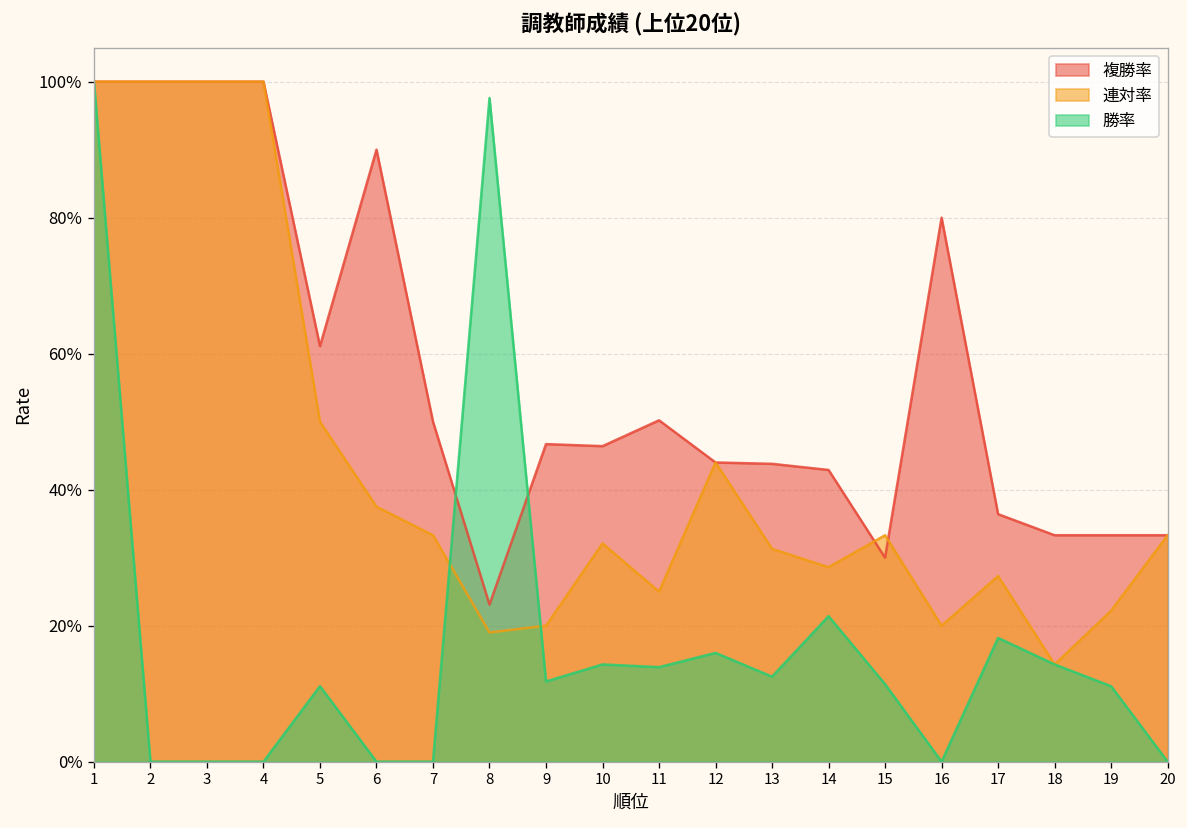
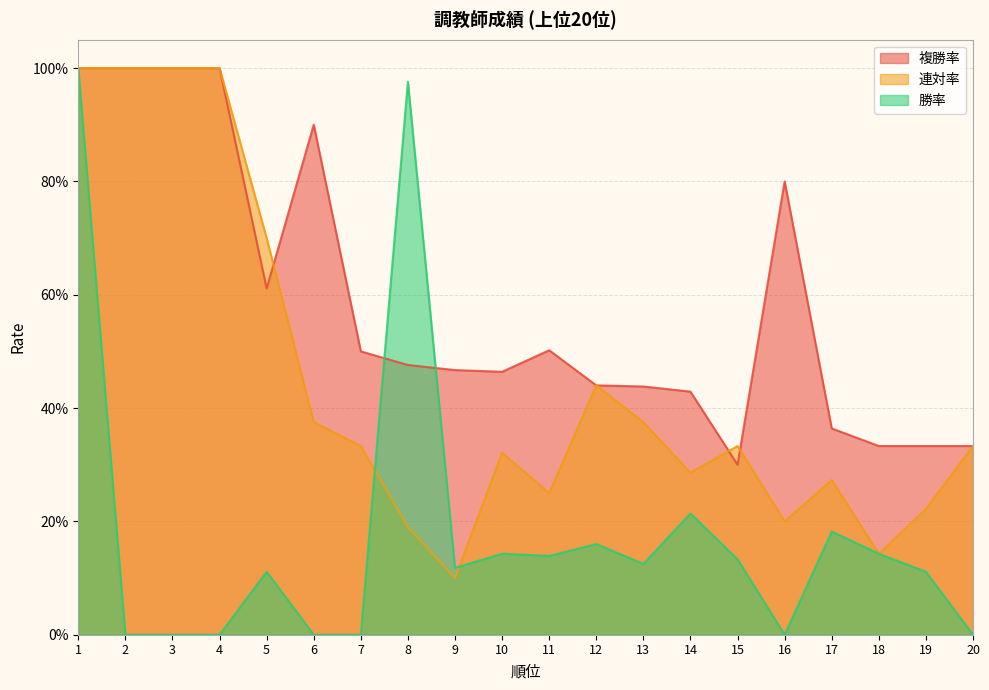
  {
    "複勝率": {
      "5": "61%",
      "6": "90%",
      "7": "50%",
-     "8": "23%",
+     "8": "48%",
      "9": "47%",
      "10": "46%",
      "11": "50%",
      "13": "44%",
      "14": "43%",
      "15": "30%",
      "16": "80%",
      "17": "36%",
      "18": "33%",
      "19": "33%"
    },
    "連対率": {
-     "5": "50%",
+     "5": "70%",
      "6": "38%",
      "7": "33%",
      "8": "19%",
-     "9": "20%",
+     "9": "10%",
      "10": "32%",
      "11": "25%",
-     "13": "31%",
+     "13": "38%",
      "14": "29%",
      "15": "33%",
      "16": "20%",
      "17": "27%",
      "19": "22%"
    },
    "勝率": {
      "2": "0%",
      "3": "0%",
      "4": "0%",
      "5": "11%",
      "6": "0%",
      "7": "0%",
      "8": "98%",
      "9": "12%",
      "10": "14%",
      "11": "14%",
      "12": "16%",
      "13": "13%",
      "14": "21%",
-     "15": "11%",
+     "15": "13%",
      "16": "0%",
      "17": "18%",
      "19": "11%",
      "20": "0%"
    }
  }
